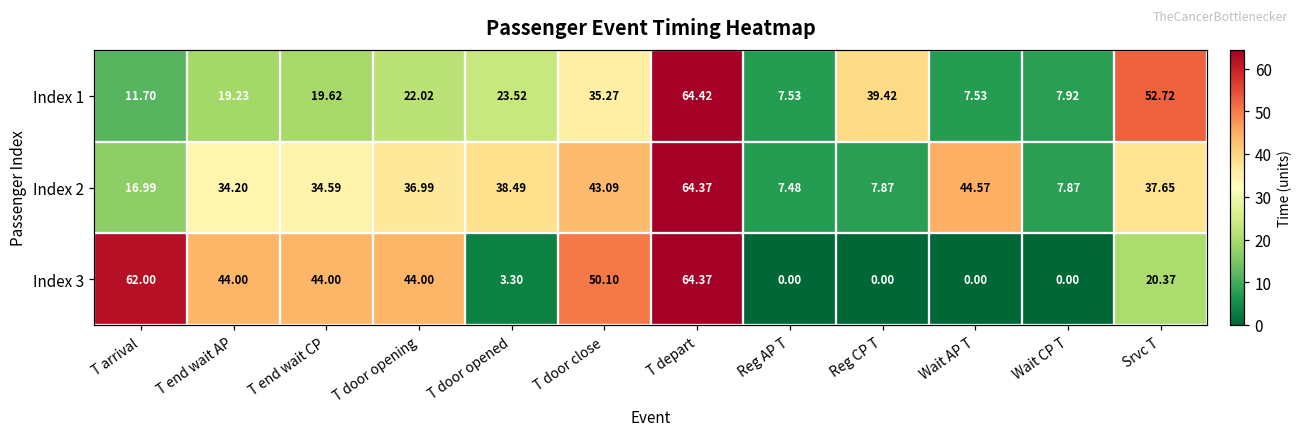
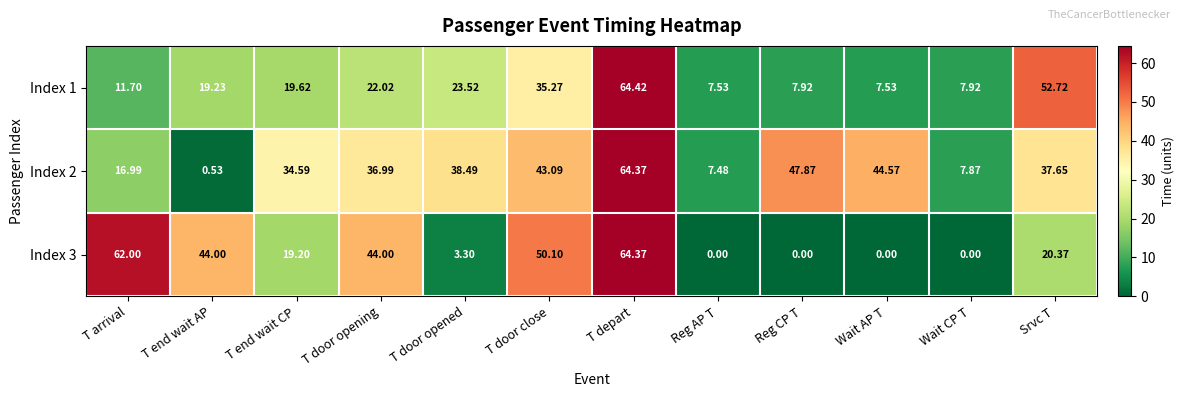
  {
    "Index 1": {
      "T arrival": 11.70,
      "T end wait AP": 19.23,
      "T end wait CP": 19.62,
      "T door opening": 22.02,
      "T door opened": 23.52,
      "T door close": 35.27,
      "T depart": 64.42,
      "Reg AP T": 7.53,
-     "Reg CP T": 39.42,
+     "Reg CP T": 7.92,
      "Wait AP T": 7.53,
      "Wait CP T": 7.92,
      "Srvc T": 52.72
    },
    "Index 2": {
      "T arrival": 16.99,
-     "T end wait AP": 34.20,
+     "T end wait AP": 0.53,
      "T end wait CP": 34.59,
      "T door opening": 36.99,
      "T door opened": 38.49,
      "T door close": 43.09,
      "T depart": 64.37,
      "Reg AP T": 7.48,
-     "Reg CP T": 7.87,
+     "Reg CP T": 47.87,
      "Wait AP T": 44.57,
      "Wait CP T": 7.87,
      "Srvc T": 37.65
    },
    "Index 3": {
      "T arrival": 62.00,
      "T end wait AP": 44.00,
-     "T end wait CP": 44.00,
+     "T end wait CP": 19.20,
      "T door opening": 44.00,
      "T door opened": 3.30,
      "T door close": 50.10,
      "T depart": 64.37,
      "Reg AP T": 0.00,
      "Reg CP T": 0.00,
      "Wait AP T": 0.00,
      "Wait CP T": 0.00,
      "Srvc T": 20.37
    }
  }
